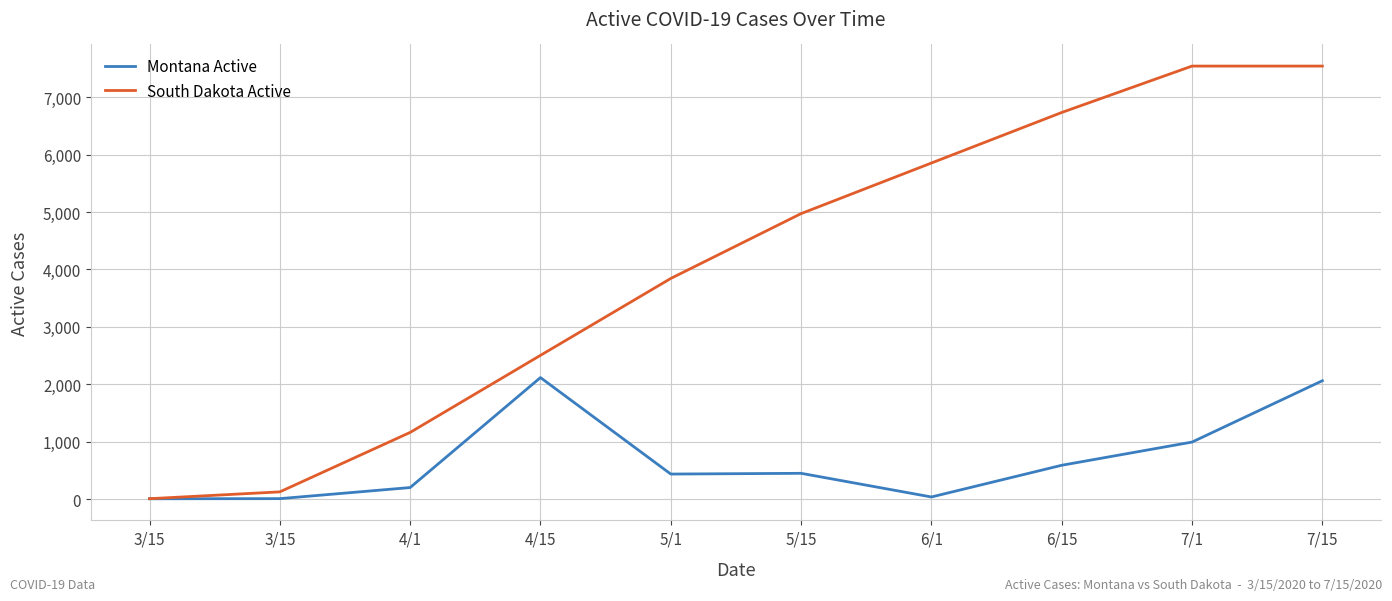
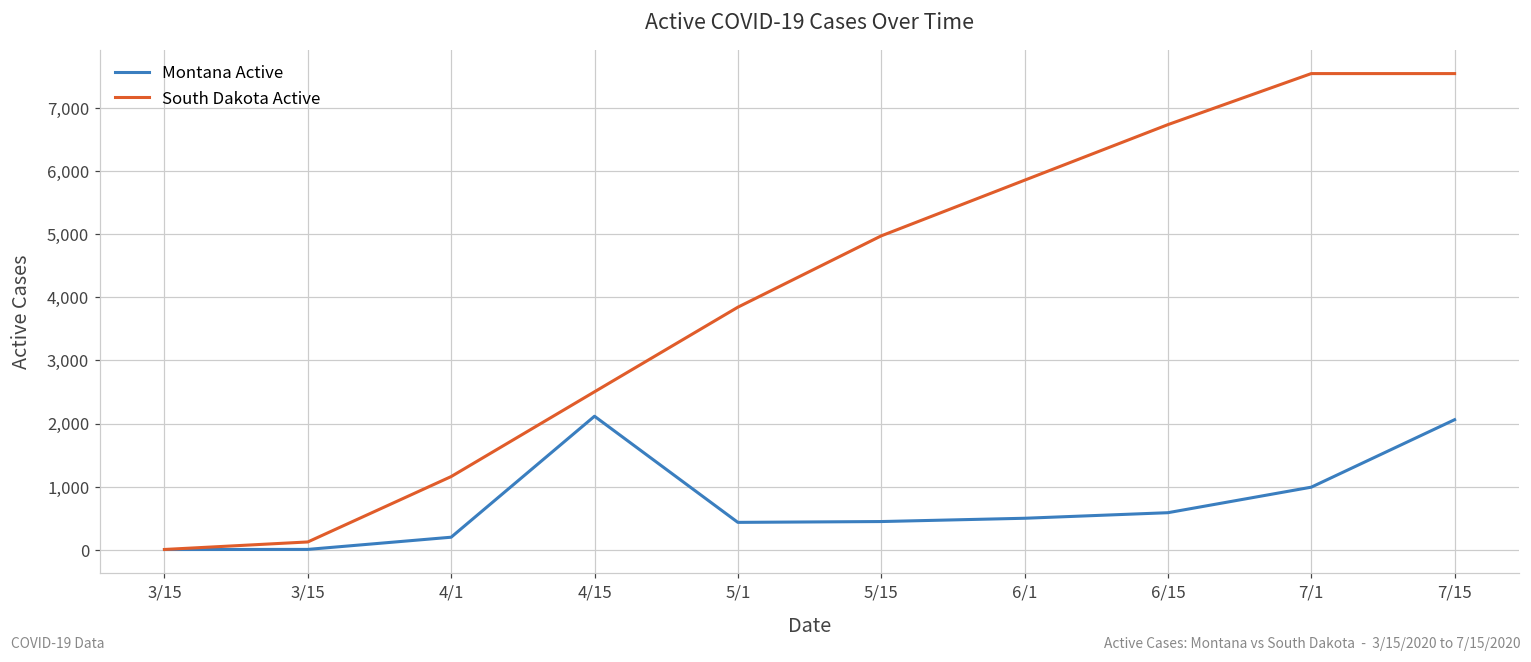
  {
    "Montana Active": {
      "4/1": "200",
      "4/15": "2,100",
      "5/1": "400",
      "5/15": "500",
-     "6/1": "0",
+     "6/1": "500",
      "6/15": "600",
      "7/1": "1,000",
      "7/15": "2,100"
    },
    "South Dakota Active": {
      "4/1": "1,200",
      "4/15": "2,500",
      "5/1": "3,800",
      "5/15": "5,000",
      "6/1": "5,900",
      "6/15": "6,700",
      "7/1": "7,500",
      "7/15": "7,500"
    }
  }
